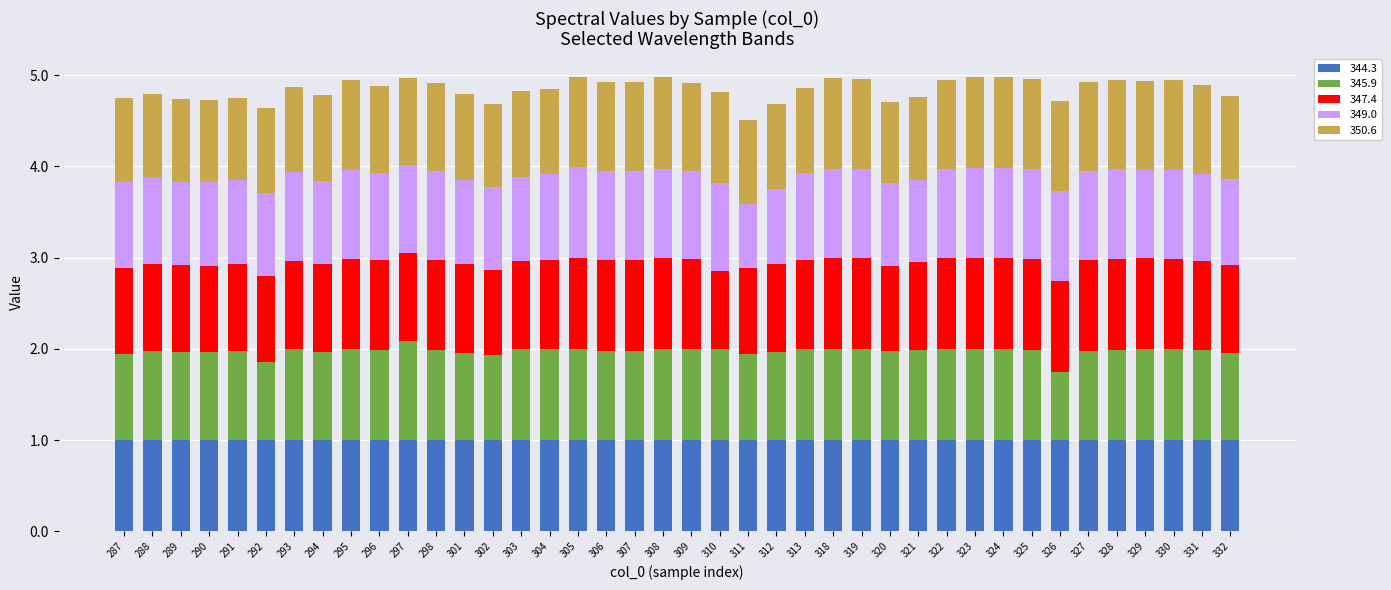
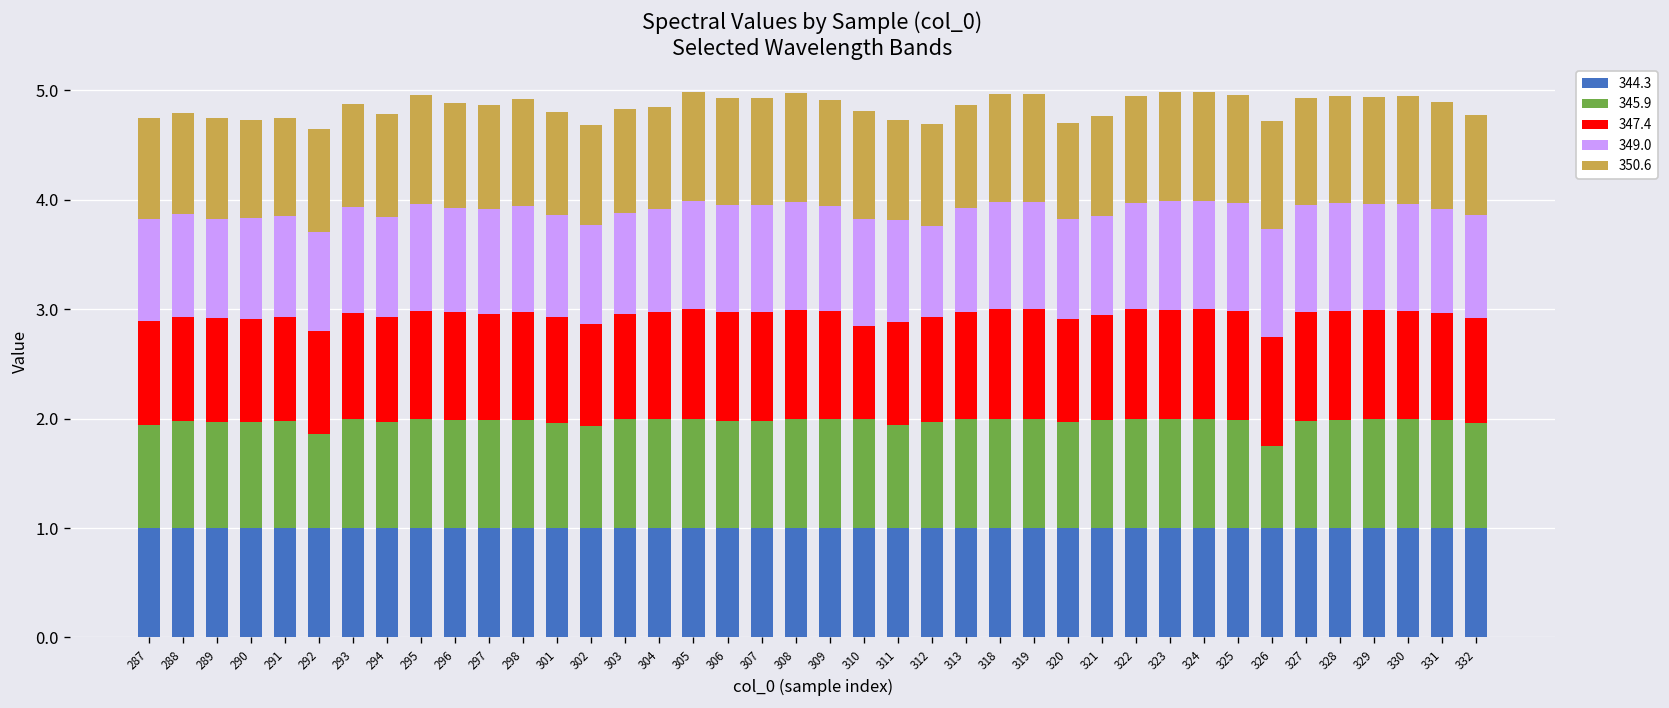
  {
    "344.3": {
      "287": 1.0,
      "288": 1.0,
      "289": 1.0,
      "290": 1.0,
      "291": 1.0,
      "292": 1.0,
      "293": 1.0,
      "294": 1.0,
      "295": 1.0,
      "296": 1.0,
      "297": 1.0,
      "298": 1.0,
      "301": 1.0,
      "302": 1.0,
      "303": 1.0,
      "304": 1.0,
      "305": 1.0,
      "306": 1.0,
      "307": 1.0,
      "308": 1.0,
      "309": 1.0,
      "310": 1.0,
      "311": 1.0,
      "312": 1.0,
      "313": 1.0,
      "318": 1.0,
      "319": 1.0,
      "320": 1.0,
      "321": 1.0,
      "322": 1.0,
      "323": 1.0,
      "324": 1.0,
      "325": 1.0,
      "326": 1.0,
      "327": 1.0,
      "328": 1.0,
      "329": 1.0,
      "330": 1.0,
      "331": 1.0,
      "332": 1.0
    },
    "345.9": {
      "287": 0.9,
      "288": 1.0,
      "289": 1.0,
      "290": 1.0,
      "291": 1.0,
      "292": 0.9,
      "293": 1.0,
      "294": 1.0,
      "295": 1.0,
      "296": 1.0,
-     "297": 1.1,
+     "297": 1.0,
      "298": 1.0,
      "301": 1.0,
      "302": 0.9,
      "303": 1.0,
      "304": 1.0,
      "305": 1.0,
      "306": 1.0,
      "307": 1.0,
      "308": 1.0,
      "309": 1.0,
      "310": 1.0,
      "311": 0.9,
      "312": 1.0,
      "313": 1.0,
      "318": 1.0,
      "319": 1.0,
      "320": 1.0,
      "321": 1.0,
      "322": 1.0,
      "323": 1.0,
      "324": 1.0,
      "325": 1.0,
      "326": 0.7,
      "327": 1.0,
      "328": 1.0,
      "329": 1.0,
      "330": 1.0,
      "331": 1.0,
      "332": 1.0
    },
    "347.4": {
      "287": 0.9,
      "288": 1.0,
      "289": 0.9,
      "290": 0.9,
      "291": 0.9,
      "292": 0.9,
      "293": 1.0,
      "294": 1.0,
      "295": 1.0,
      "296": 1.0,
      "297": 1.0,
      "298": 1.0,
      "301": 1.0,
      "302": 0.9,
      "303": 1.0,
      "304": 1.0,
      "305": 1.0,
      "306": 1.0,
      "307": 1.0,
      "308": 1.0,
      "309": 1.0,
      "310": 0.8,
      "311": 0.9,
      "312": 1.0,
      "313": 1.0,
      "318": 1.0,
      "319": 1.0,
      "320": 0.9,
      "321": 1.0,
      "322": 1.0,
      "323": 1.0,
      "324": 1.0,
      "325": 1.0,
      "326": 1.0,
      "327": 1.0,
      "328": 1.0,
      "329": 1.0,
      "330": 1.0,
      "331": 1.0,
      "332": 1.0
    },
    "349.0": {
      "287": 0.9,
      "288": 0.9,
      "289": 0.9,
      "290": 0.9,
      "291": 0.9,
      "292": 0.9,
      "293": 1.0,
      "294": 0.9,
      "295": 1.0,
      "296": 1.0,
      "297": 1.0,
      "298": 1.0,
      "301": 0.9,
      "302": 0.9,
      "303": 0.9,
      "304": 0.9,
      "305": 1.0,
      "306": 1.0,
      "307": 1.0,
      "308": 1.0,
      "309": 1.0,
      "310": 1.0,
-     "311": 0.7,
+     "311": 0.9,
      "312": 0.8,
      "313": 1.0,
      "318": 1.0,
      "319": 1.0,
      "320": 0.9,
      "321": 0.9,
      "322": 1.0,
      "323": 1.0,
      "324": 1.0,
      "325": 1.0,
      "326": 1.0,
      "327": 1.0,
      "328": 1.0,
      "329": 1.0,
      "330": 1.0,
      "331": 1.0,
      "332": 0.9
    },
    "350.6": {
      "287": 0.9,
      "288": 0.9,
      "289": 0.9,
      "290": 0.9,
      "291": 0.9,
      "292": 0.9,
      "293": 0.9,
      "294": 0.9,
      "295": 1.0,
      "296": 1.0,
      "297": 1.0,
      "298": 1.0,
      "301": 0.9,
      "302": 0.9,
      "303": 0.9,
      "304": 0.9,
      "305": 1.0,
      "306": 1.0,
      "307": 1.0,
      "308": 1.0,
      "309": 1.0,
      "310": 1.0,
      "311": 0.9,
      "312": 0.9,
      "313": 0.9,
      "318": 1.0,
      "319": 1.0,
      "320": 0.9,
      "321": 0.9,
      "322": 1.0,
      "323": 1.0,
      "324": 1.0,
      "325": 1.0,
      "326": 1.0,
      "327": 1.0,
      "328": 1.0,
      "329": 1.0,
      "330": 1.0,
      "331": 1.0,
      "332": 0.9
    }
  }
